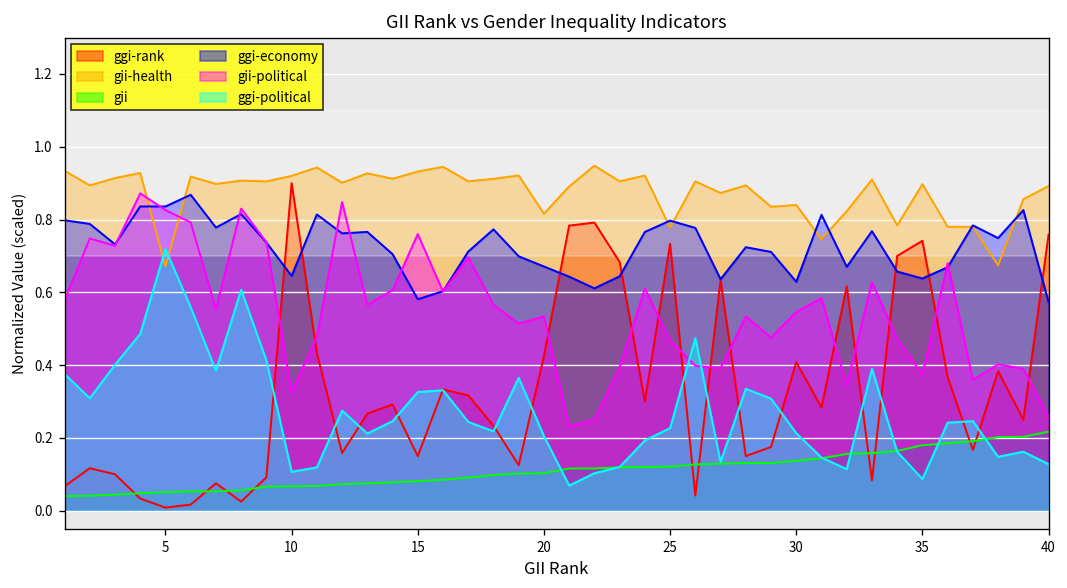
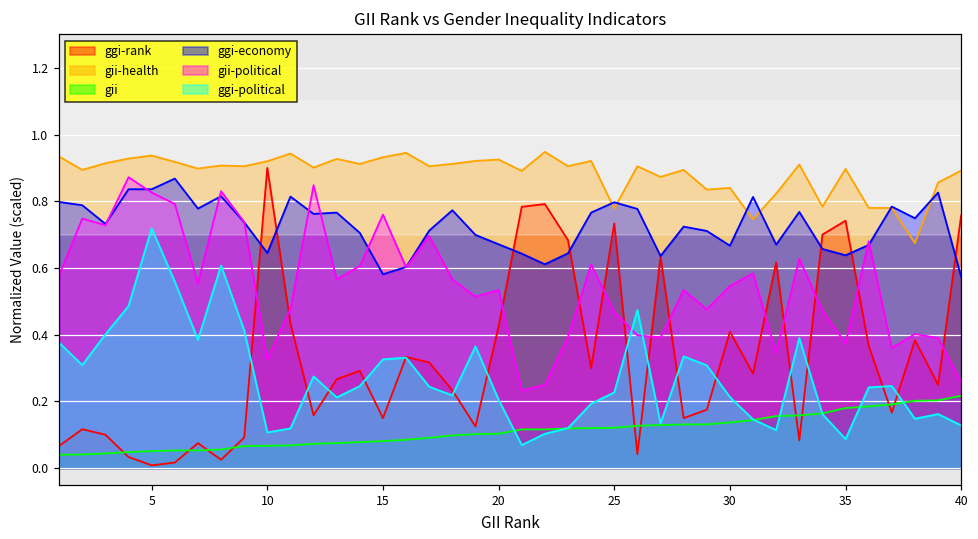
  {
    "ggi-rank": {
      "5": 0.01,
      "10": 0.90,
      "15": 0.15,
      "20": 0.43,
      "25": 0.73,
      "30": 0.41,
      "35": 0.74,
      "40": 0.76
    },
    "gii-health": {
-     "5": 0.67,
+     "5": 0.94,
      "10": 0.92,
      "15": 0.93,
-     "20": 0.82,
+     "20": 0.93,
      "25": 0.78,
      "30": 0.84,
      "35": 0.90,
      "40": 0.89
    },
    "gii": {
      "5": 0.05,
      "10": 0.07,
      "15": 0.08,
      "20": 0.10,
      "25": 0.12,
      "30": 0.14,
      "35": 0.18,
      "40": 0.22
    },
    "ggi-economy": {
      "5": 0.84,
      "10": 0.65,
      "15": 0.58,
      "20": 0.67,
      "25": 0.80,
-     "30": 0.63,
+     "30": 0.67,
      "35": 0.64,
      "40": 0.57
    },
    "gii-political": {
      "5": 0.83,
      "10": 0.33,
      "15": 0.76,
      "20": 0.53,
      "25": 0.47,
      "30": 0.55,
      "35": 0.37,
      "40": 0.26
    },
    "ggi-political": {
      "5": 0.72,
      "10": 0.11,
      "15": 0.33,
      "20": 0.21,
      "25": 0.23,
      "30": 0.21,
      "35": 0.09,
      "40": 0.13
    }
  }
